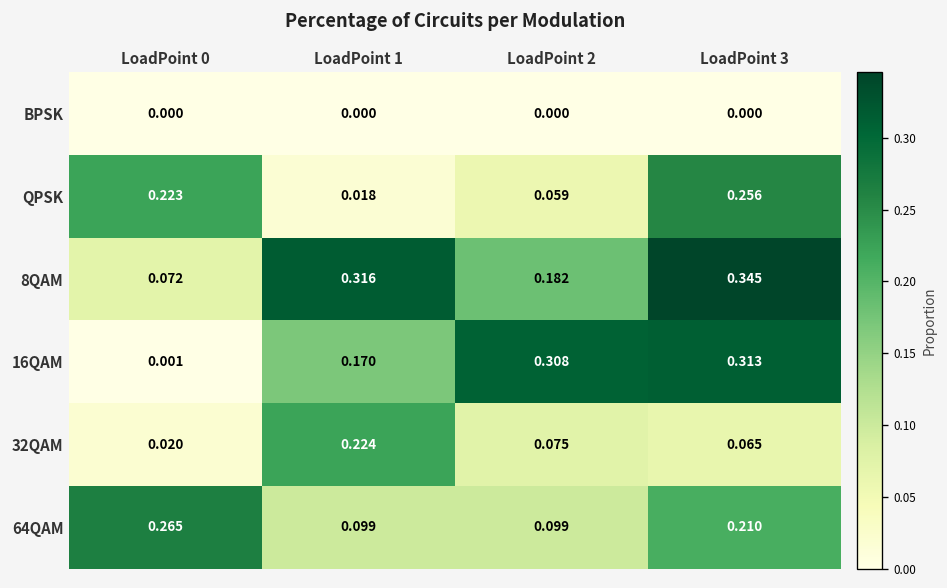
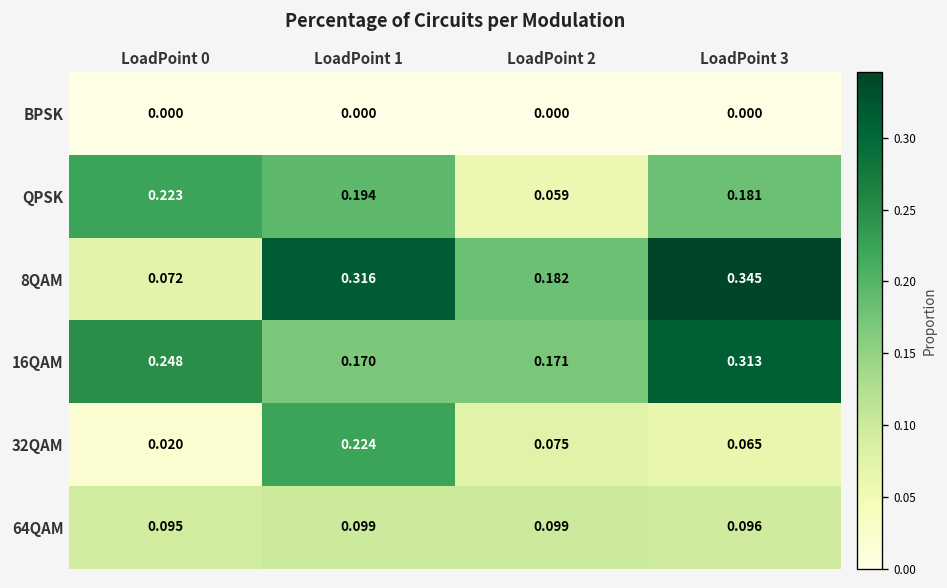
  {
    "BPSK": {
      "LoadPoint 0": 0.000,
      "LoadPoint 1": 0.000,
      "LoadPoint 2": 0.000,
      "LoadPoint 3": 0.000
    },
    "QPSK": {
      "LoadPoint 0": 0.223,
-     "LoadPoint 1": 0.018,
+     "LoadPoint 1": 0.194,
      "LoadPoint 2": 0.059,
-     "LoadPoint 3": 0.256
+     "LoadPoint 3": 0.181
    },
    "8QAM": {
      "LoadPoint 0": 0.072,
      "LoadPoint 1": 0.316,
      "LoadPoint 2": 0.182,
      "LoadPoint 3": 0.345
    },
    "16QAM": {
-     "LoadPoint 0": 0.001,
+     "LoadPoint 0": 0.248,
      "LoadPoint 1": 0.170,
-     "LoadPoint 2": 0.308,
+     "LoadPoint 2": 0.171,
      "LoadPoint 3": 0.313
    },
    "32QAM": {
      "LoadPoint 0": 0.020,
      "LoadPoint 1": 0.224,
      "LoadPoint 2": 0.075,
      "LoadPoint 3": 0.065
    },
    "64QAM": {
-     "LoadPoint 0": 0.265,
+     "LoadPoint 0": 0.095,
      "LoadPoint 1": 0.099,
      "LoadPoint 2": 0.099,
-     "LoadPoint 3": 0.210
+     "LoadPoint 3": 0.096
    }
  }
